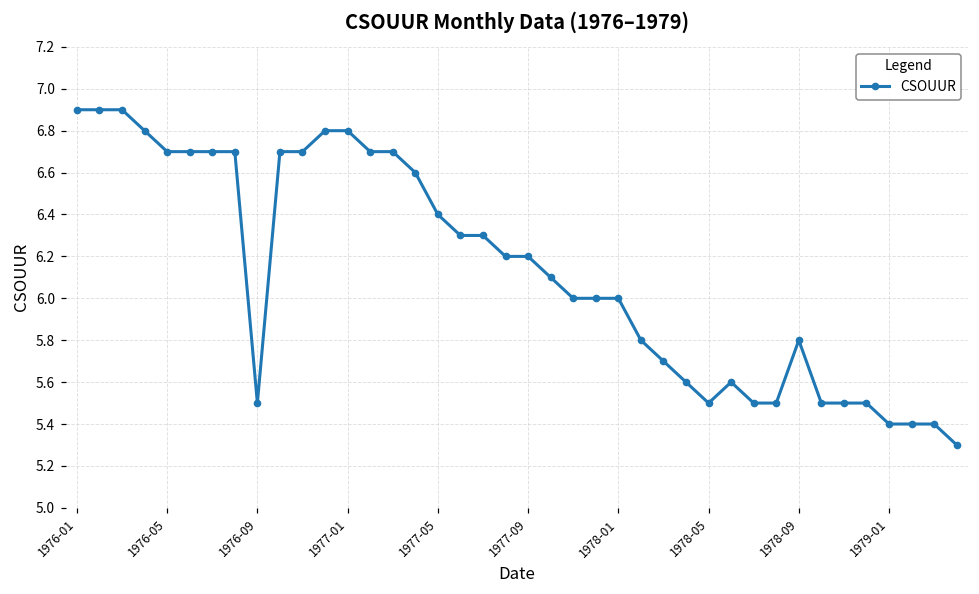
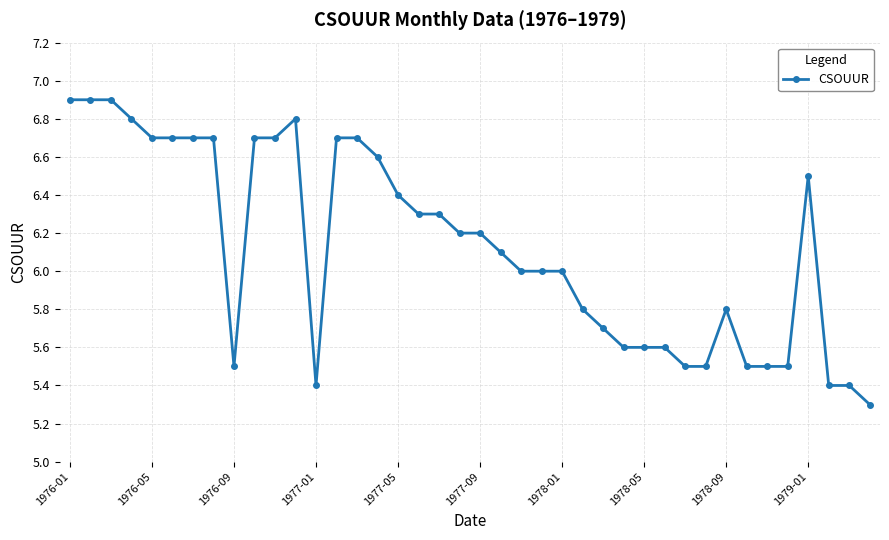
  {
    "1976-01": 6.9,
    "1976-05": 6.7,
    "1976-09": 5.5,
-   "1977-01": 6.8,
+   "1977-01": 5.4,
    "1977-05": 6.4,
    "1977-09": 6.2,
    "1978-01": 6.0,
-   "1978-05": 5.5,
+   "1978-05": 5.6,
    "1978-09": 5.8,
-   "1979-01": 5.4
+   "1979-01": 6.5
  }
